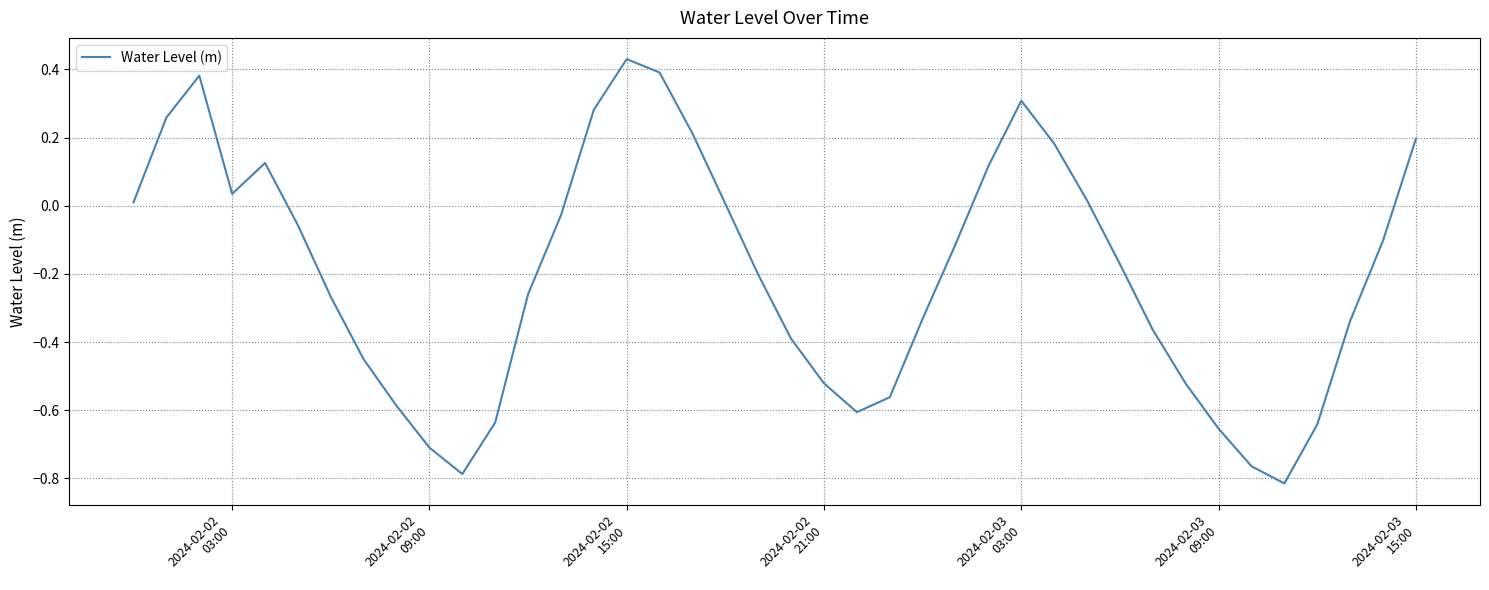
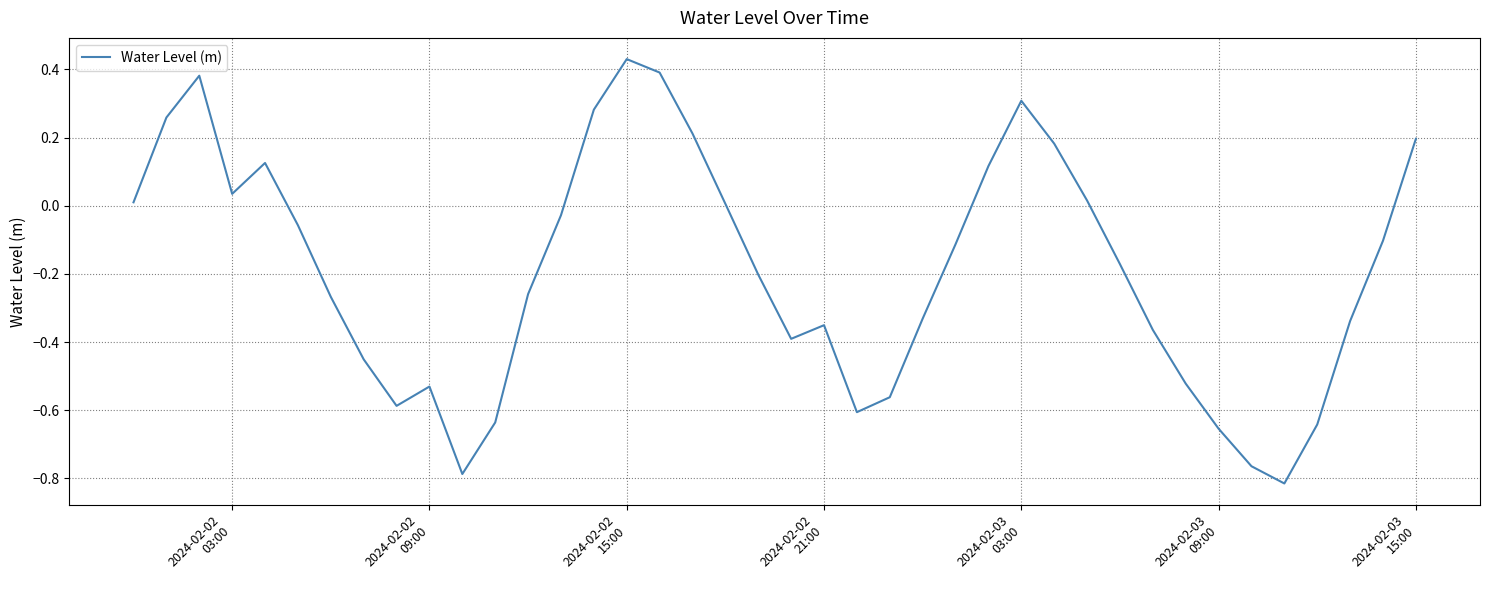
  {
    "2024-02-02 03:00": 0.03,
-   "2024-02-02 09:00": -0.71,
+   "2024-02-02 09:00": -0.53,
    "2024-02-02 15:00": 0.43,
-   "2024-02-02 21:00": -0.52,
+   "2024-02-02 21:00": -0.35,
    "2024-02-03 03:00": 0.31,
    "2024-02-03 09:00": -0.65,
    "2024-02-03 15:00": 0.20
  }
